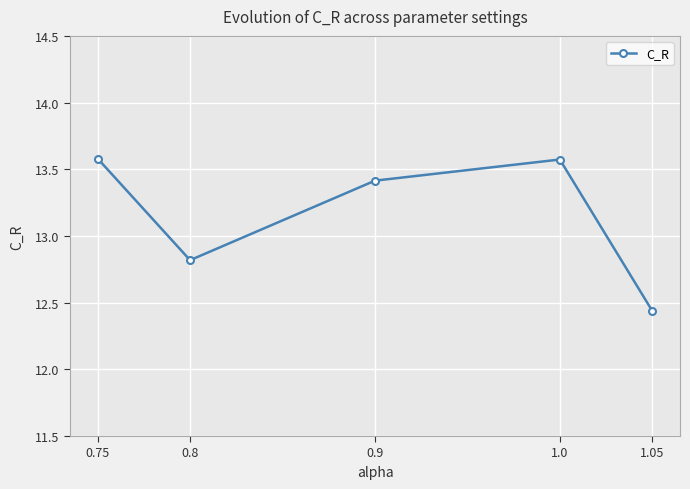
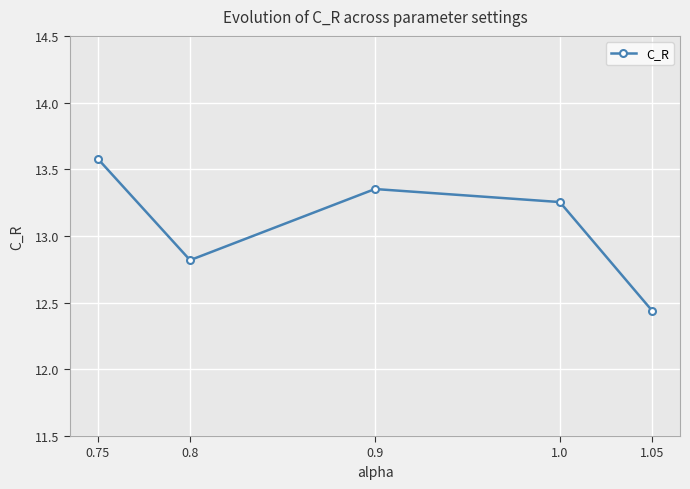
  {
    "0.75": 13.58,
    "0.8": 12.82,
-   "0.9": 13.41,
-   "1.0": 13.57,
+   "0.9": 13.35,
+   "1.0": 13.25,
    "1.05": 12.44
  }
